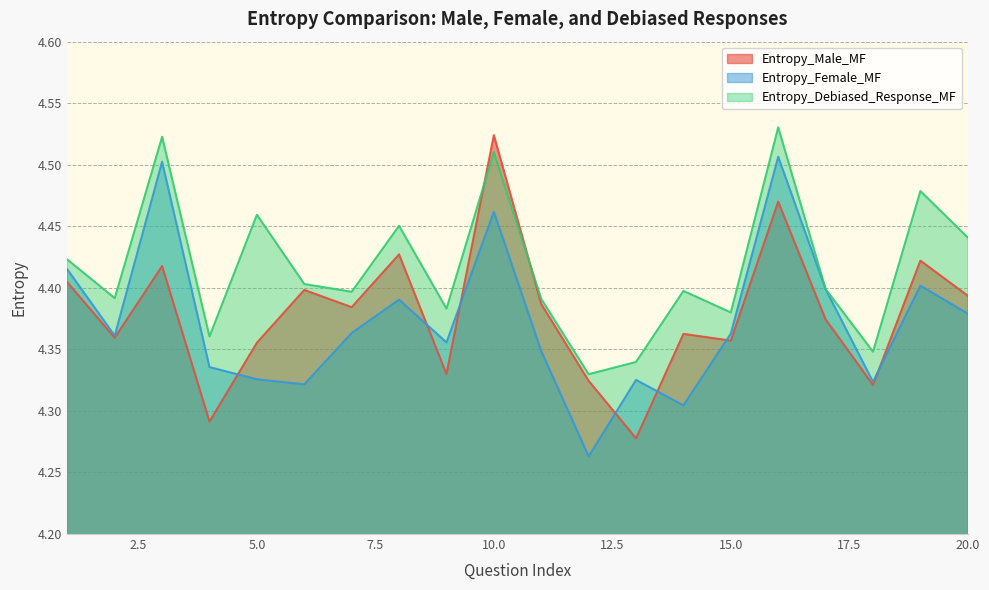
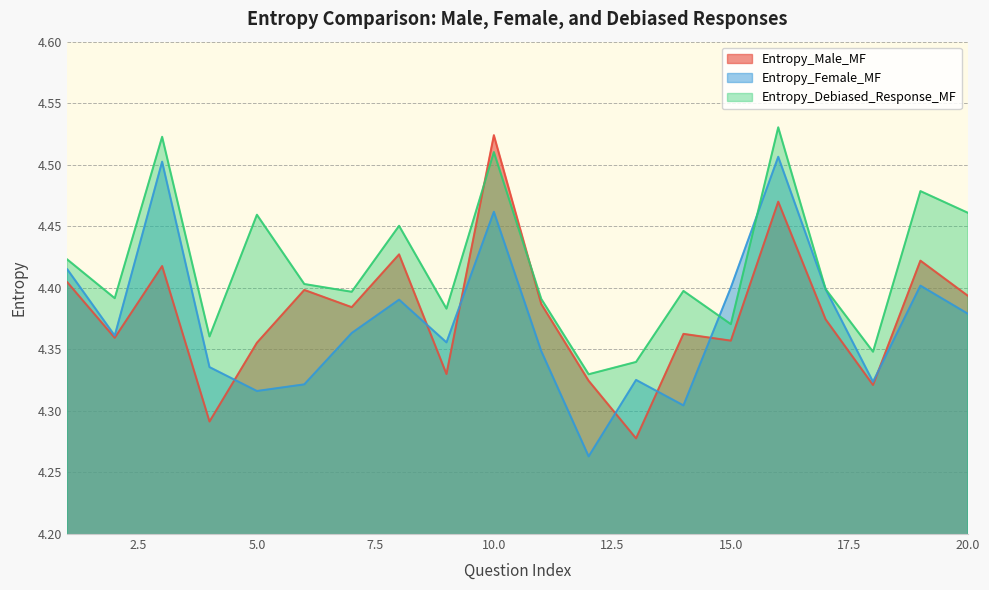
  {
    "Entropy_Male_MF": {
      "5.0": 4.355,
      "10.0": 4.524,
      "15.0": 4.357,
      "20.0": 4.394
    },
    "Entropy_Female_MF": {
-     "5.0": 4.326,
+     "5.0": 4.316,
      "10.0": 4.462,
-     "15.0": 4.363,
+     "15.0": 4.400,
      "20.0": 4.379
    },
    "Entropy_Debiased_Response_MF": {
      "5.0": 4.459,
      "10.0": 4.510,
-     "15.0": 4.380,
-     "20.0": 4.441
+     "15.0": 4.371,
+     "20.0": 4.461
    }
  }
